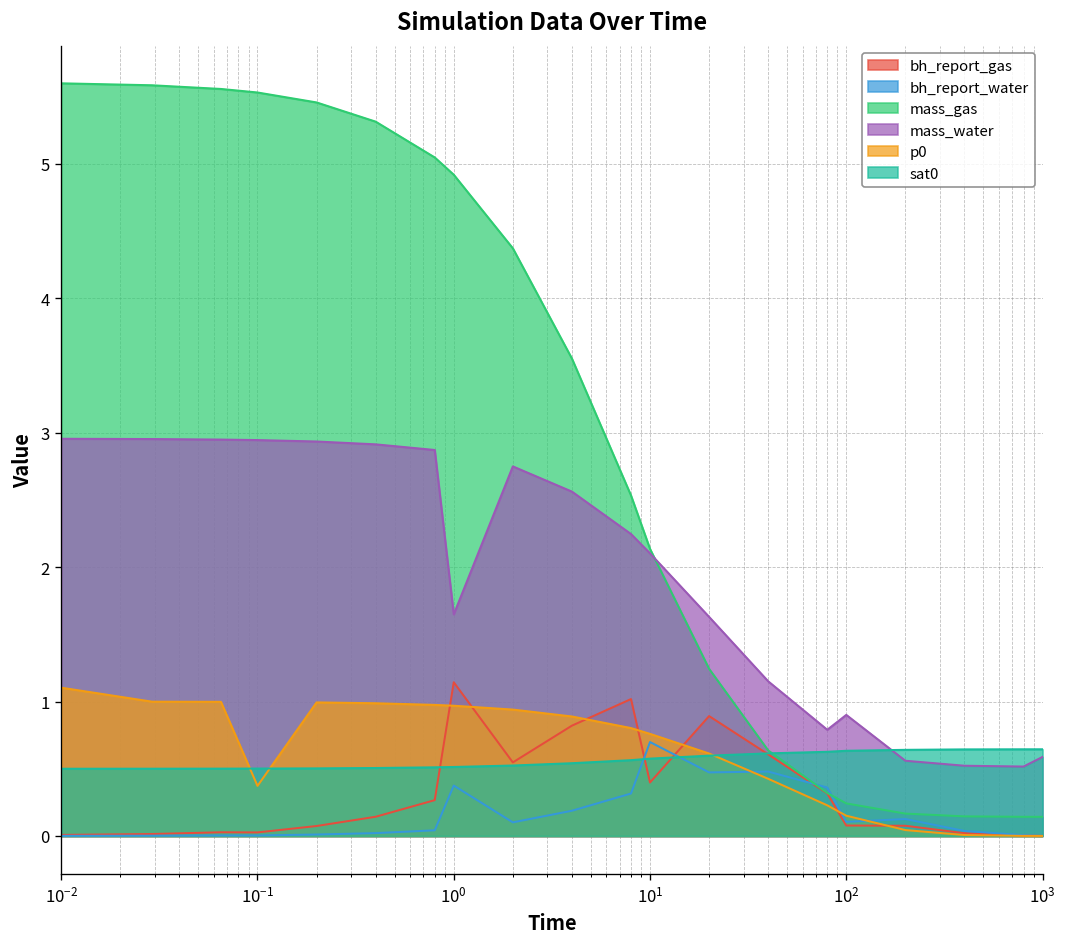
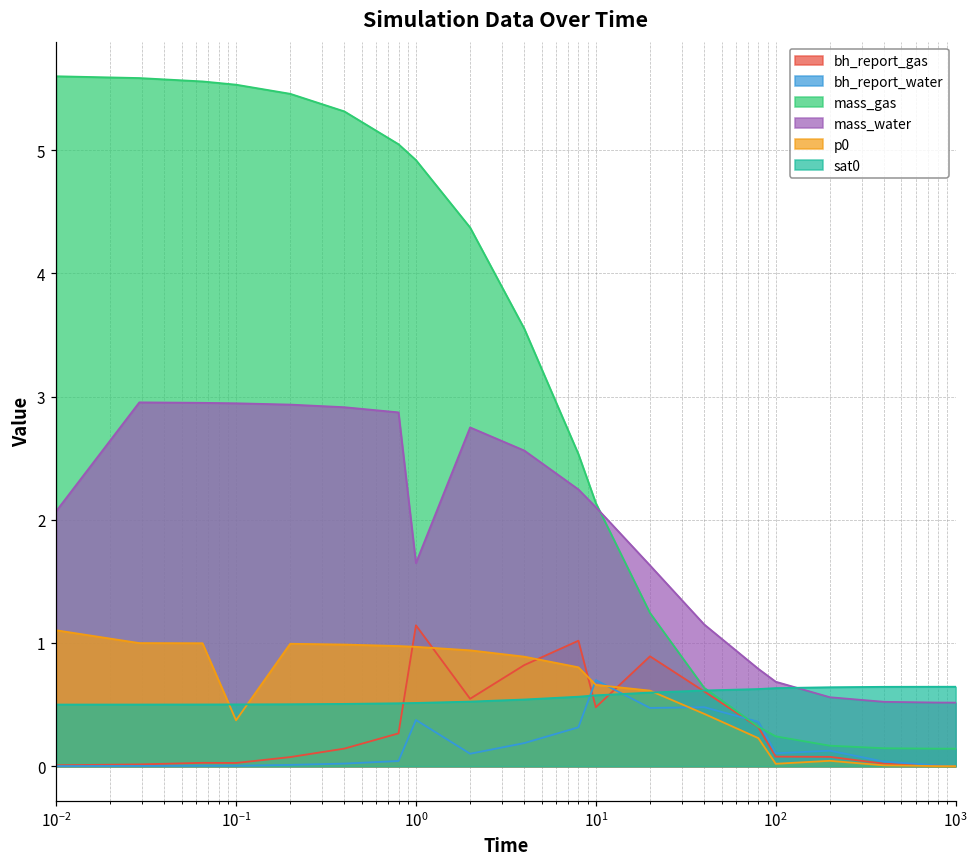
  {
    "bh_report_gas": {
      "10^0": 1.14,
-     "10^1": 0.40,
+     "10^1": 0.48,
      "10^2": 0.08
    },
    "bh_report_water": {
      "10^0": 0.38,
      "10^1": 0.70,
      "10^2": 0.10
    },
    "mass_water": {
-     "10^-2": 2.95,
+     "10^-2": 2.07,
      "10^-1": 2.94,
      "10^0": 1.65,
      "10^1": 2.10,
-     "10^2": 0.90,
-     "10^3": 0.59
+     "10^2": 0.69,
+     "10^3": 0.52
    },
    "p0": {
      "10^-2": 1.10,
      "10^-1": 0.37,
      "10^0": 0.97,
-     "10^1": 0.76,
-     "10^2": 0.15
+     "10^1": 0.66,
+     "10^2": 0.02
    }
  }
